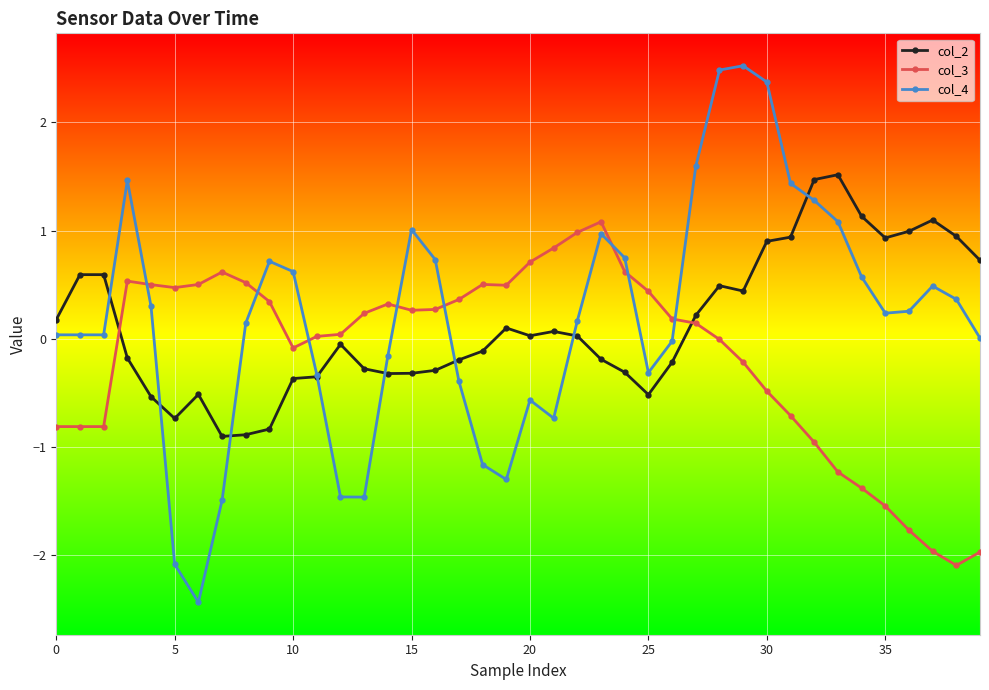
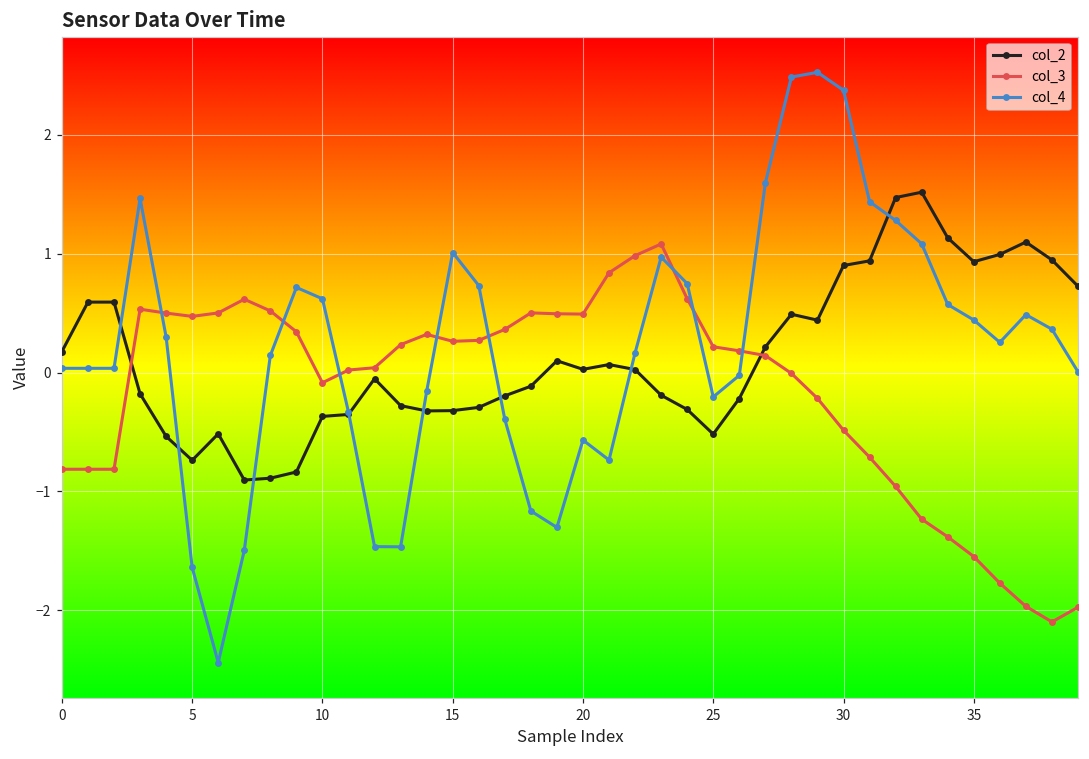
  {
    "col_2": {
      "0": 0.18,
      "5": -0.74,
      "10": -0.37,
      "15": -0.32,
      "20": 0.03,
      "25": -0.52,
      "30": 0.90,
      "35": 0.93
    },
    "col_3": {
      "0": -0.81,
      "5": 0.47,
      "10": -0.09,
      "15": 0.26,
-     "20": 0.71,
-     "25": 0.44,
+     "20": 0.49,
+     "25": 0.22,
      "30": -0.49,
      "35": -1.55
    },
    "col_4": {
      "0": 0.04,
-     "5": -2.09,
+     "5": -1.64,
      "10": 0.62,
      "15": 1.01,
      "20": -0.57,
-     "25": -0.31,
+     "25": -0.20,
      "30": 2.37,
-     "35": 0.24
+     "35": 0.44
    }
  }
